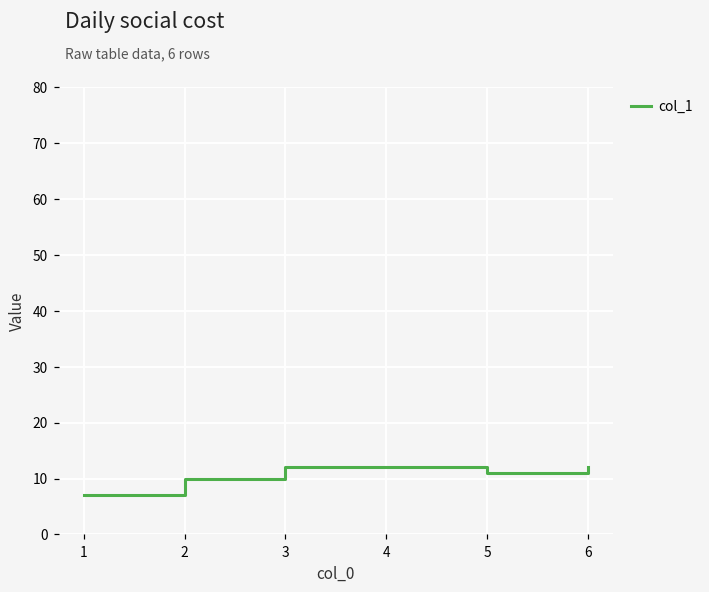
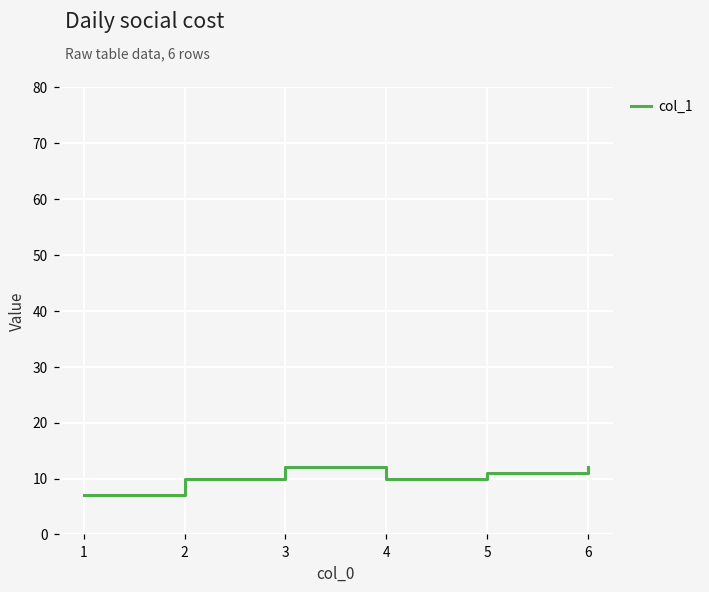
  {
    "1": 7,
    "2": 10,
    "3": 12,
-   "4": 12,
+   "4": 10,
    "5": 11,
    "6": 12
  }
